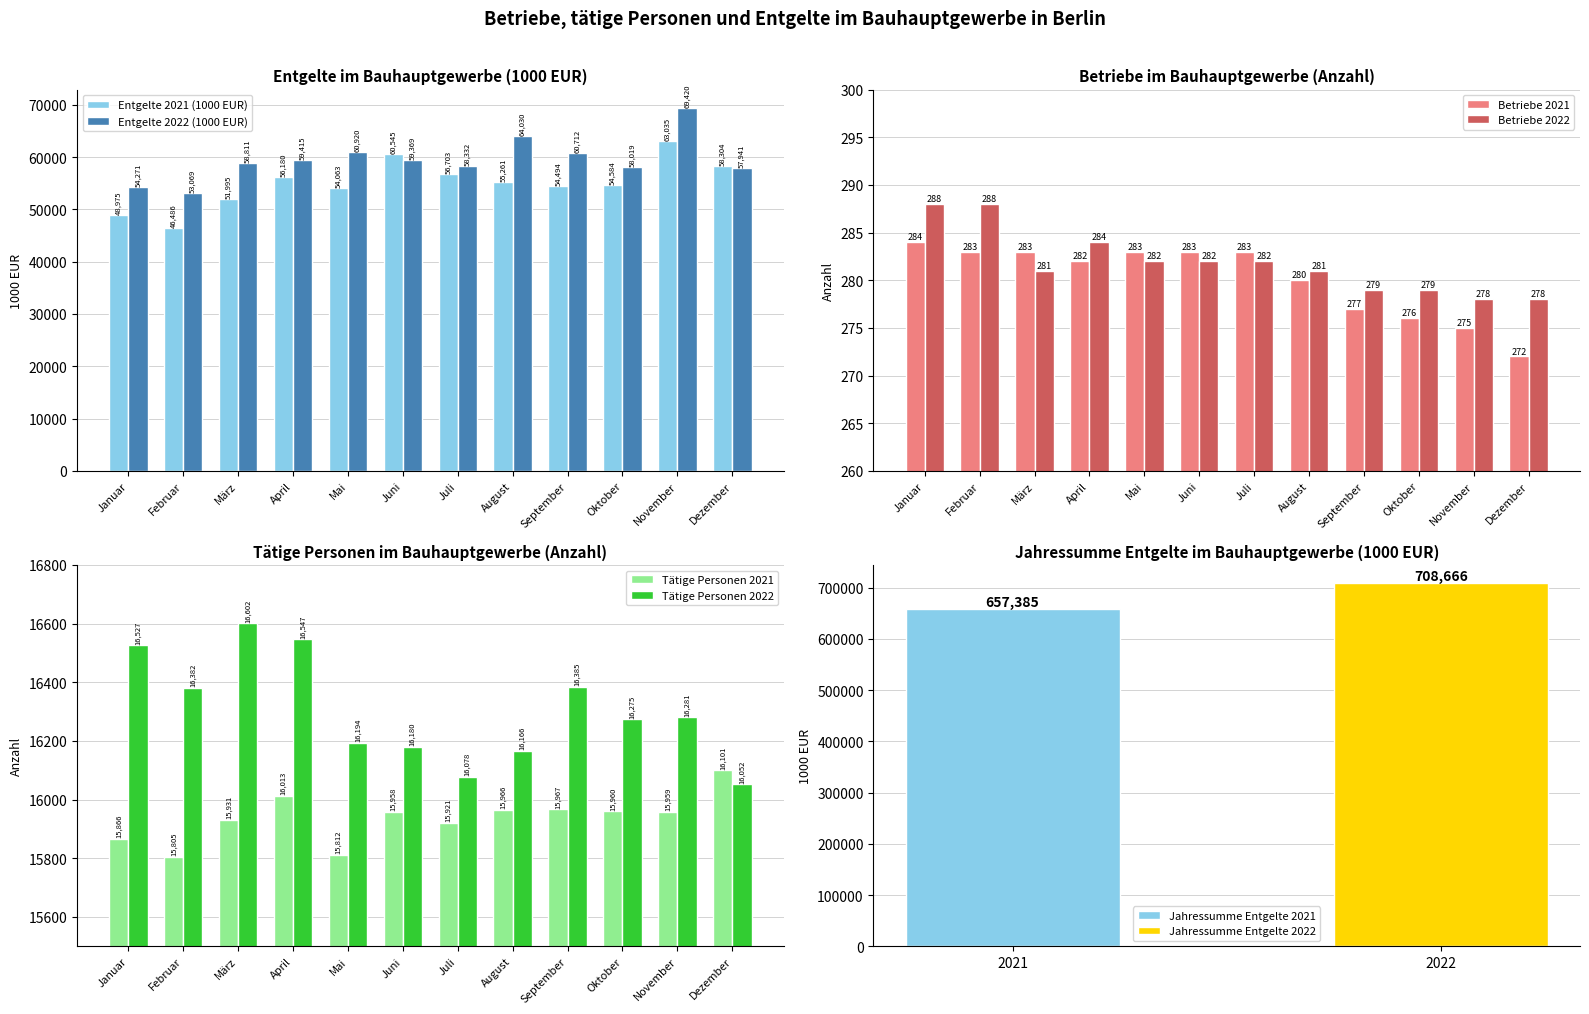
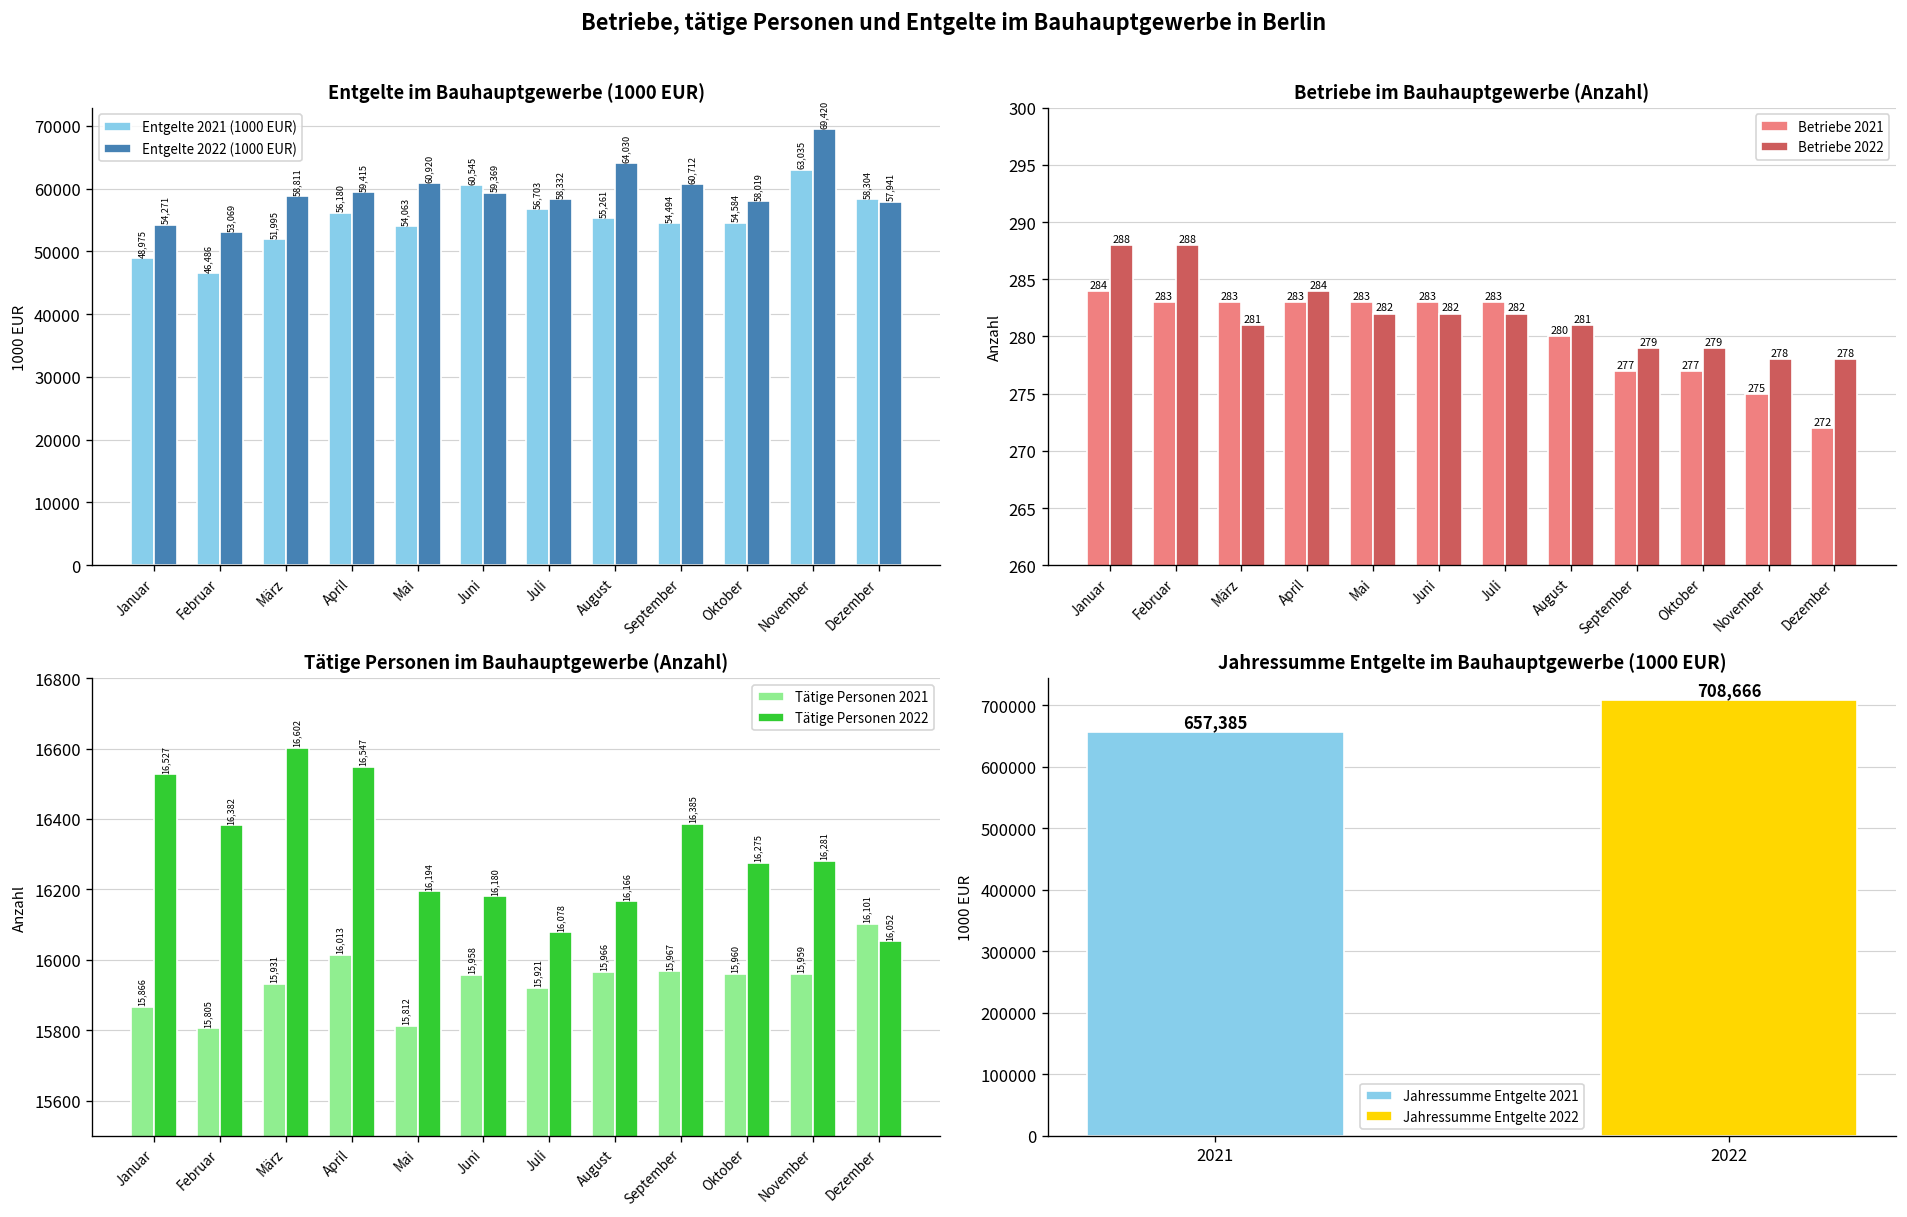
  {
    "Entgelte im Bauhauptgewerbe (1000 EUR)": {
      "Entgelte 2021 (1000 EUR)": {
        "Januar": "48,975",
        "Februar": "46,486",
        "März": "51,995",
        "April": "56,180",
        "Mai": "54,063",
        "Juni": "60,545",
        "Juli": "56,703",
        "August": "55,261",
        "September": "54,494",
        "Oktober": "54,584",
        "November": "63,035",
        "Dezember": "58,304"
      },
      "Entgelte 2022 (1000 EUR)": {
        "Januar": "54,271",
        "Februar": "53,069",
        "März": "58,811",
        "April": "59,415",
        "Mai": "60,920",
        "Juni": "59,369",
        "Juli": "58,332",
        "August": "64,030",
        "September": "60,712",
        "Oktober": "58,019",
        "November": "69,420",
        "Dezember": "57,941"
      }
    },
    "Betriebe im Bauhauptgewerbe (Anzahl)": {
      "Betriebe 2021": {
        "Januar": "284",
        "Februar": "283",
        "März": "283",
-       "April": "282",
+       "April": "283",
        "Mai": "283",
        "Juni": "283",
        "Juli": "283",
        "August": "280",
        "September": "277",
-       "Oktober": "276",
+       "Oktober": "277",
        "November": "275",
        "Dezember": "272"
      },
      "Betriebe 2022": {
        "Januar": "288",
        "Februar": "288",
        "März": "281",
        "April": "284",
        "Mai": "282",
        "Juni": "282",
        "Juli": "282",
        "August": "281",
        "September": "279",
        "Oktober": "279",
        "November": "278",
        "Dezember": "278"
      }
    },
    "Tätige Personen im Bauhauptgewerbe (Anzahl)": {
      "Tätige Personen 2021": {
        "Januar": "15,866",
        "Februar": "15,805",
        "März": "15,931",
        "April": "16,013",
        "Mai": "15,812",
        "Juni": "15,958",
        "Juli": "15,921",
        "August": "15,966",
        "September": "15,967",
        "Oktober": "15,960",
        "November": "15,959",
        "Dezember": "16,101"
      },
      "Tätige Personen 2022": {
        "Januar": "16,527",
        "Februar": "16,382",
        "März": "16,602",
        "April": "16,547",
        "Mai": "16,194",
        "Juni": "16,180",
        "Juli": "16,078",
        "August": "16,166",
        "September": "16,385",
        "Oktober": "16,275",
        "November": "16,281",
        "Dezember": "16,052"
      }
    },
    "Jahressumme Entgelte im Bauhauptgewerbe (1000 EUR)": {
      "2021": "657,385",
      "2022": "708,666"
    }
  }
